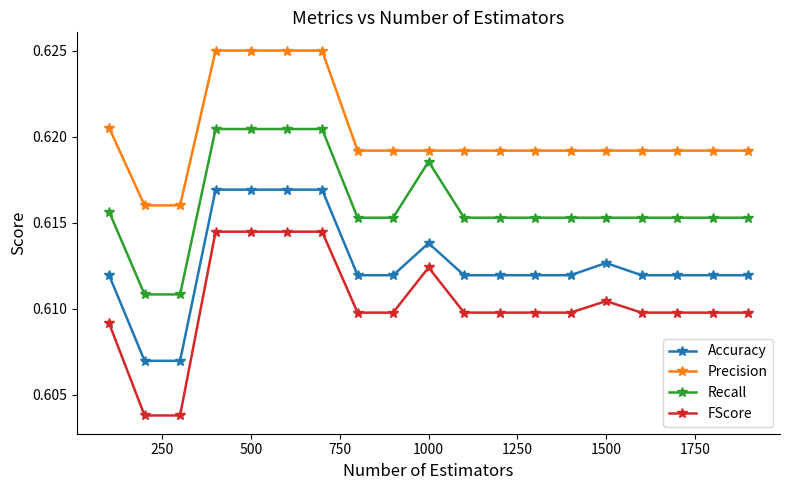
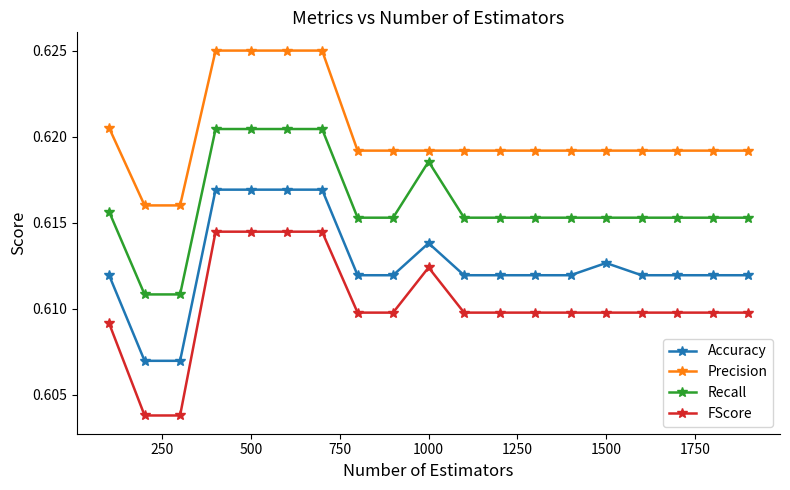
  {
    "Accuracy": {
      "500": 0.6169,
      "1000": 0.6138,
      "1500": 0.6127
    },
    "Precision": {
      "500": 0.6250,
      "1000": 0.6192,
      "1500": 0.6192
    },
    "Recall": {
      "500": 0.6204,
      "1000": 0.6185,
      "1500": 0.6153
    },
    "FScore": {
      "500": 0.6145,
      "1000": 0.6124,
-     "1500": 0.6104
+     "1500": 0.6098
    }
  }
